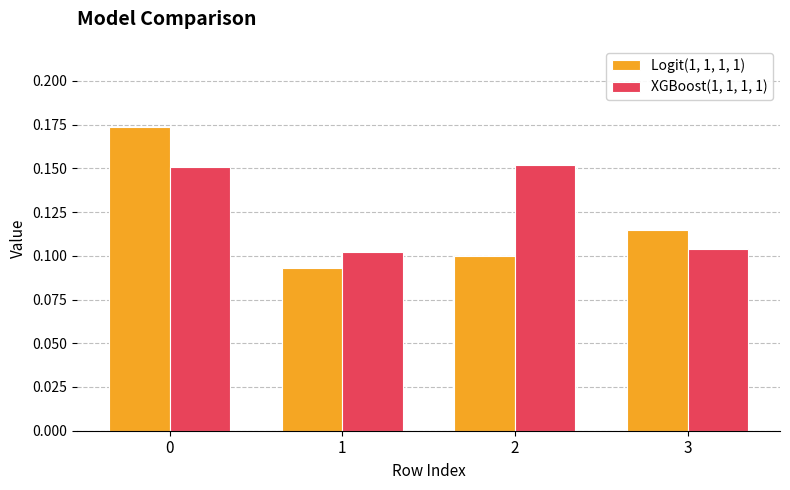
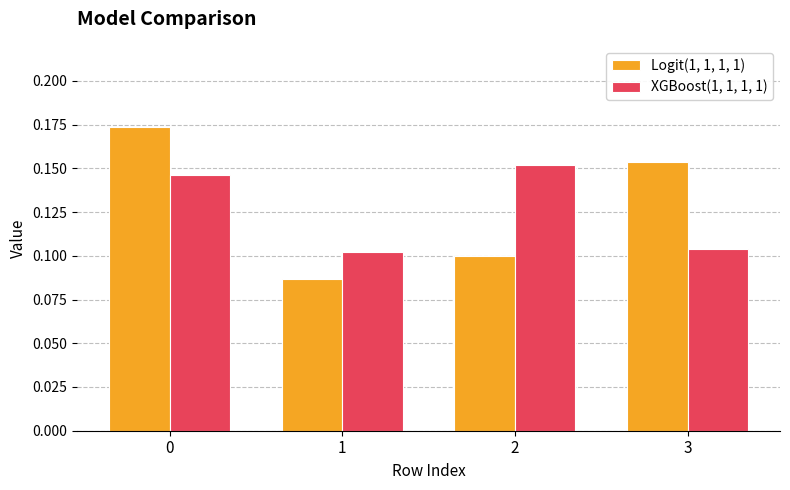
  {
    "Logit(1, 1, 1, 1)": {
      "0": 0.174,
-     "1": 0.093,
+     "1": 0.087,
      "2": 0.100,
-     "3": 0.114
+     "3": 0.153
    },
    "XGBoost(1, 1, 1, 1)": {
-     "0": 0.151,
+     "0": 0.146,
      "1": 0.102,
      "2": 0.152,
      "3": 0.104
    }
  }
